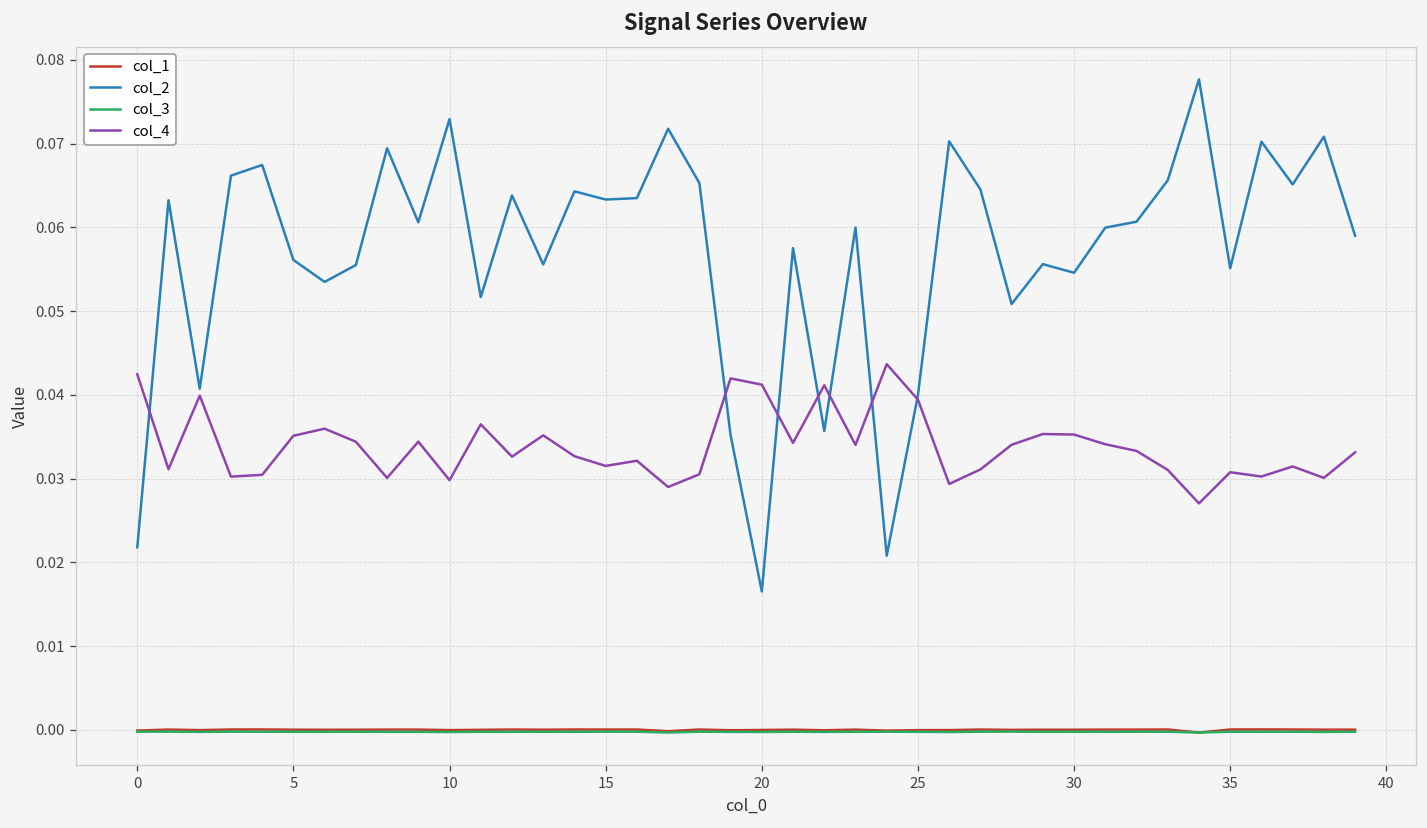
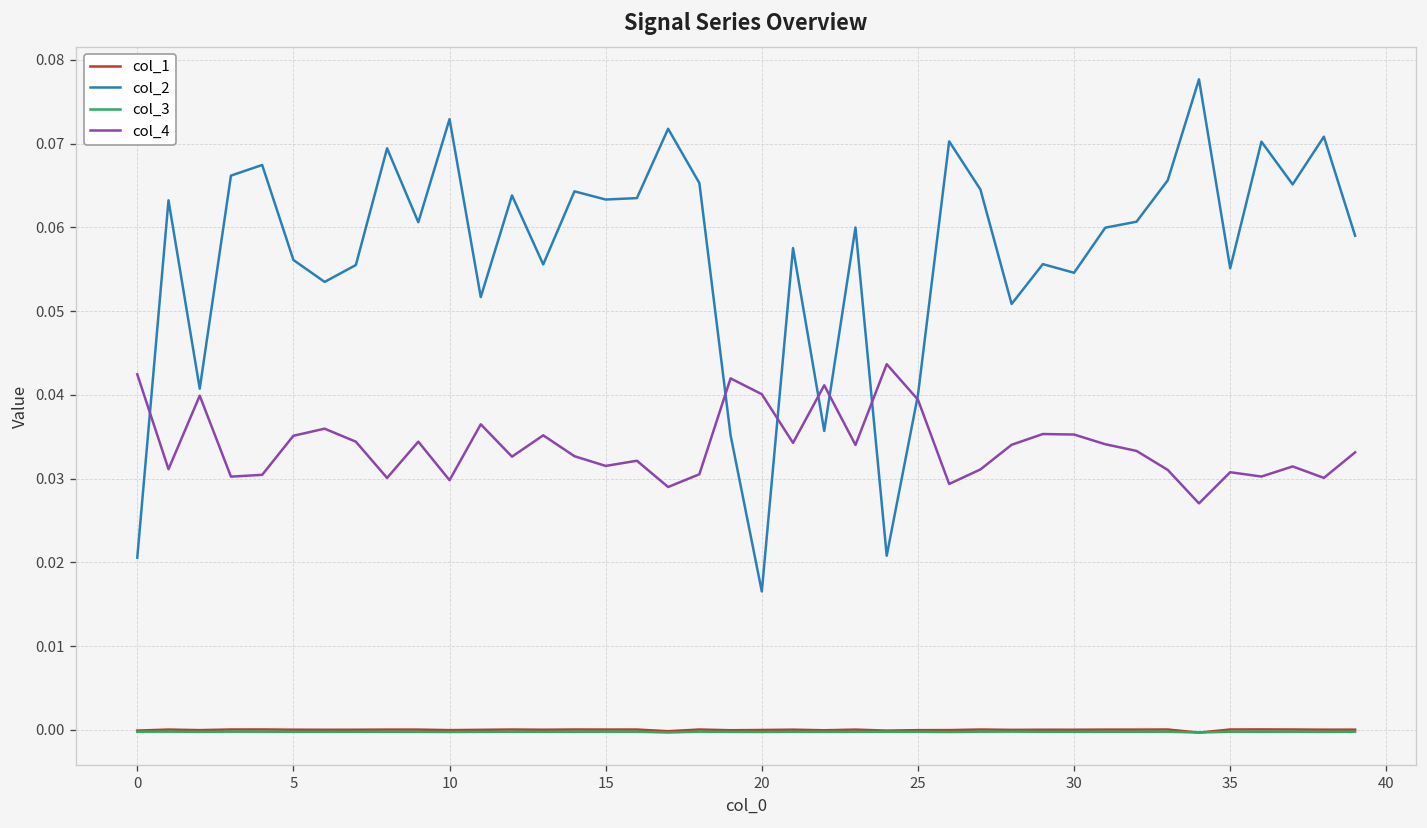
  {
    "col_2": {
-     "0": 0.022,
+     "0": 0.021,
      "5": 0.056,
      "10": 0.073,
      "15": 0.063,
      "20": 0.017,
      "25": 0.040,
      "30": 0.055,
      "35": 0.055
    },
    "col_4": {
      "0": 0.042,
      "5": 0.035,
      "10": 0.030,
      "15": 0.032,
-     "20": 0.041,
+     "20": 0.040,
      "25": 0.039,
      "30": 0.035,
      "35": 0.031
    }
  }
